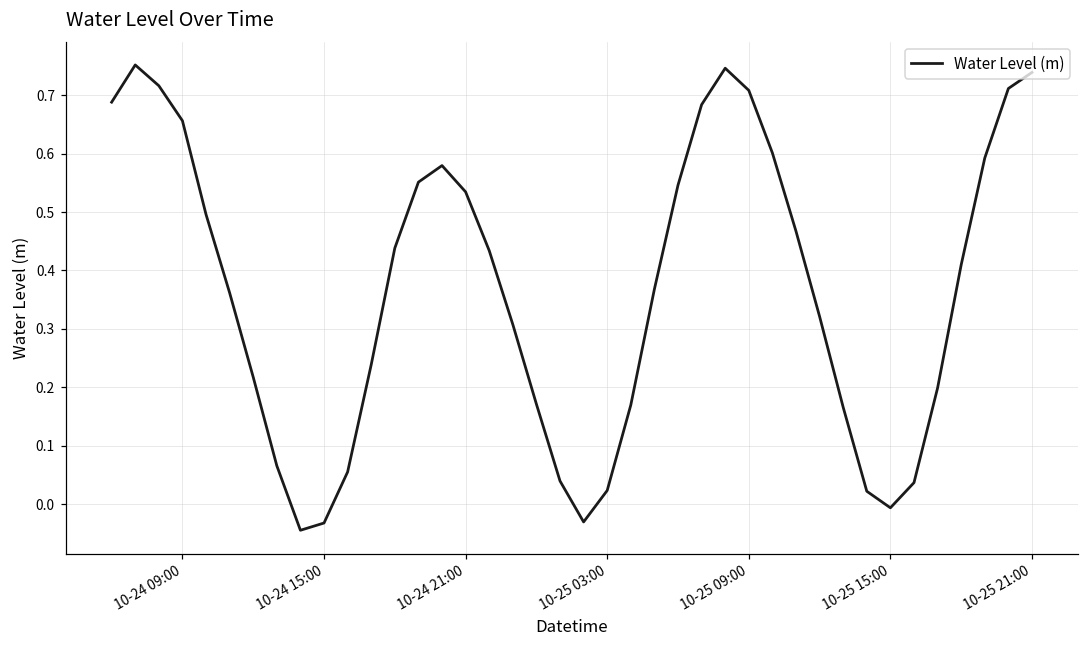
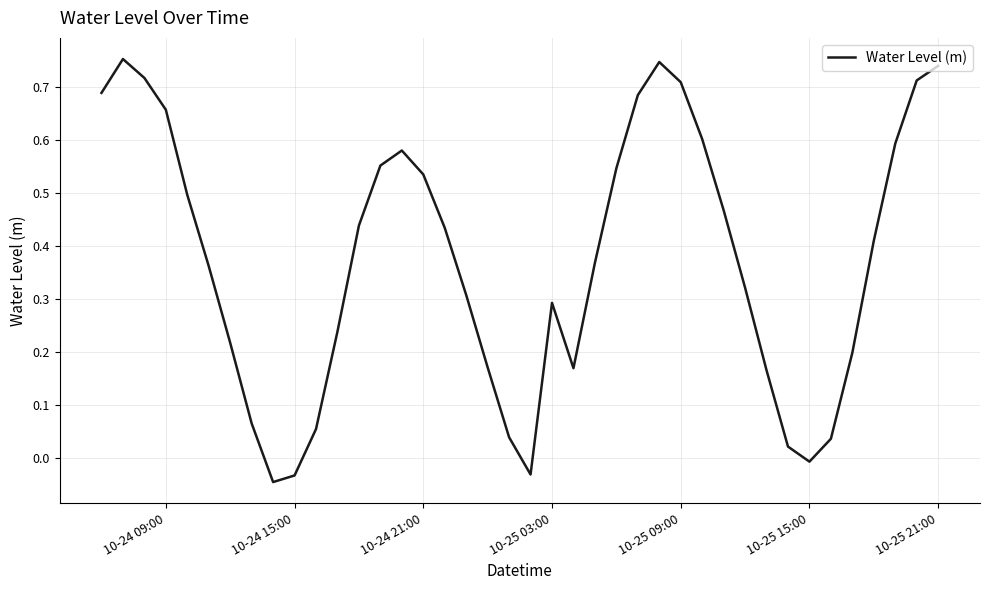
  {
    "10-24 09:00": 0.66,
    "10-24 15:00": -0.03,
    "10-24 21:00": 0.53,
-   "10-25 03:00": 0.02,
+   "10-25 03:00": 0.29,
    "10-25 09:00": 0.71,
    "10-25 15:00": -0.01
  }
